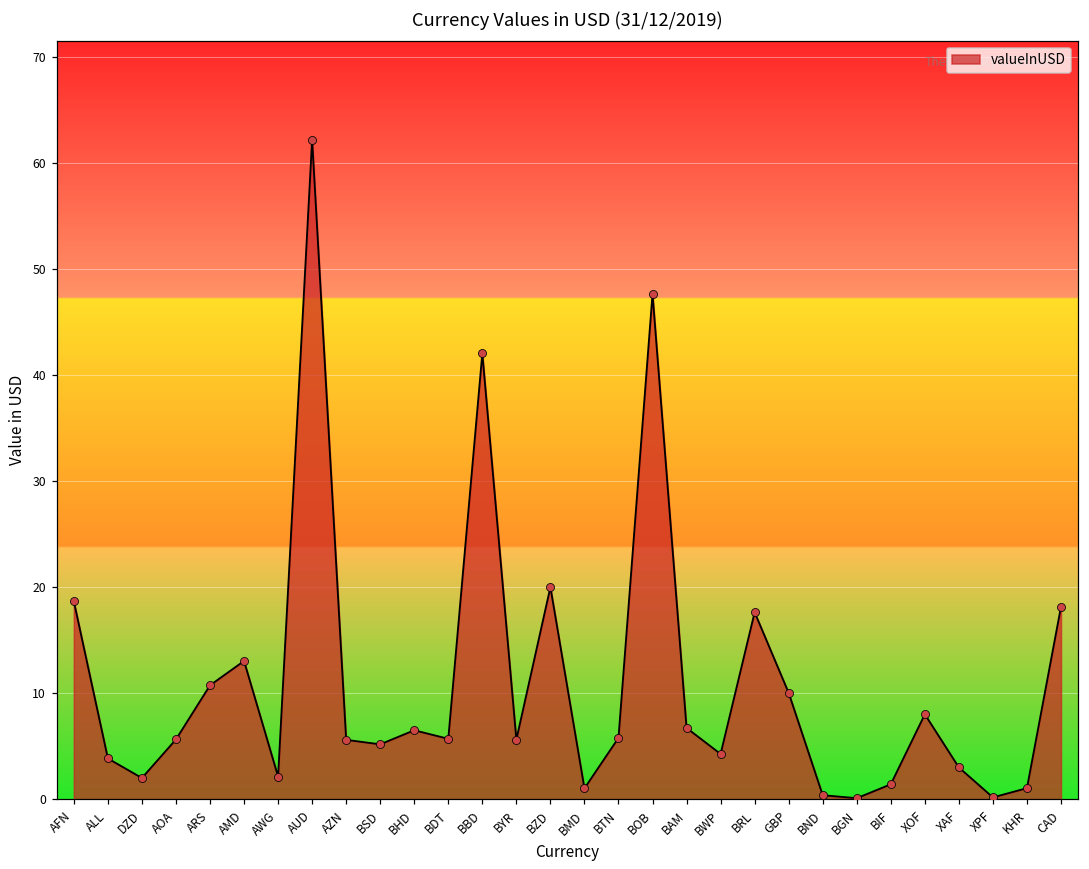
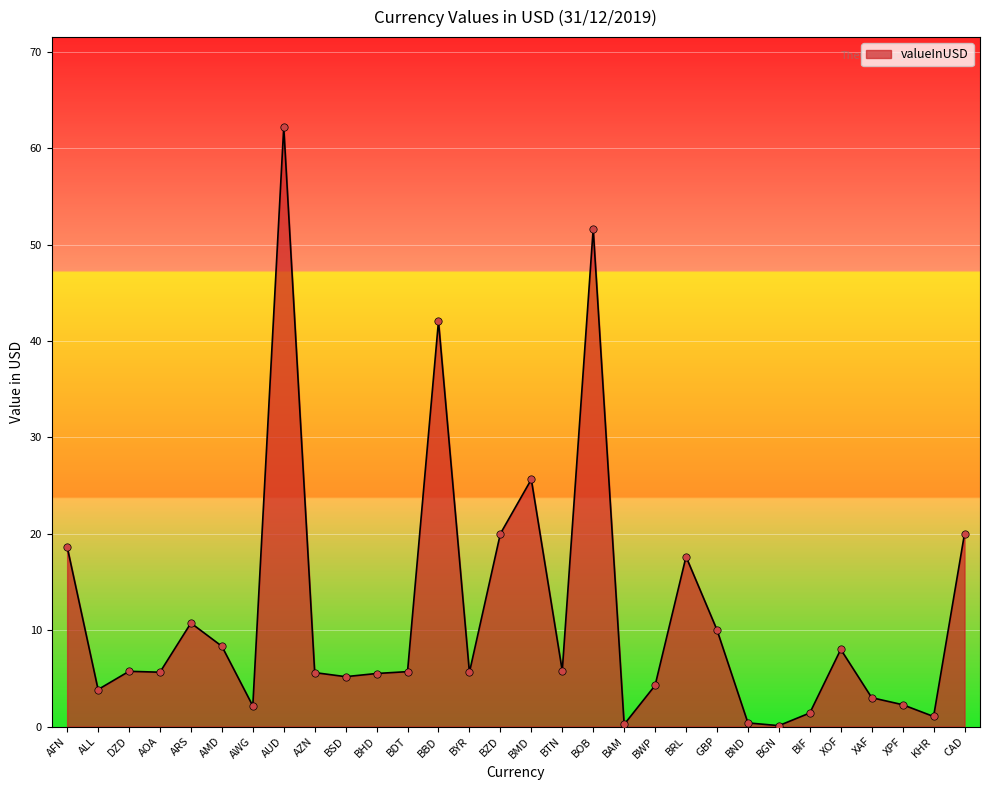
  {
    "AFN": 19,
    "ALL": 4,
-   "DZD": 2,
+   "DZD": 6,
    "AOA": 6,
    "ARS": 11,
-   "AMD": 13,
+   "AMD": 8,
    "AWG": 2,
    "AUD": 62,
    "AZN": 6,
    "BSD": 5,
-   "BHD": 7,
+   "BHD": 6,
    "BDT": 6,
    "BBD": 42,
    "BYR": 6,
    "BZD": 20,
-   "BMD": 1,
+   "BMD": 26,
    "BTN": 6,
-   "BOB": 48,
-   "BAM": 7,
+   "BOB": 52,
+   "BAM": 0,
    "BWP": 4,
    "BRL": 18,
    "GBP": 10,
    "BND": 0,
    "BGN": 0,
    "BIF": 1,
    "XOF": 8,
    "XAF": 3,
-   "XPF": 0,
+   "XPF": 2,
    "KHR": 1,
-   "CAD": 18
+   "CAD": 20
  }
